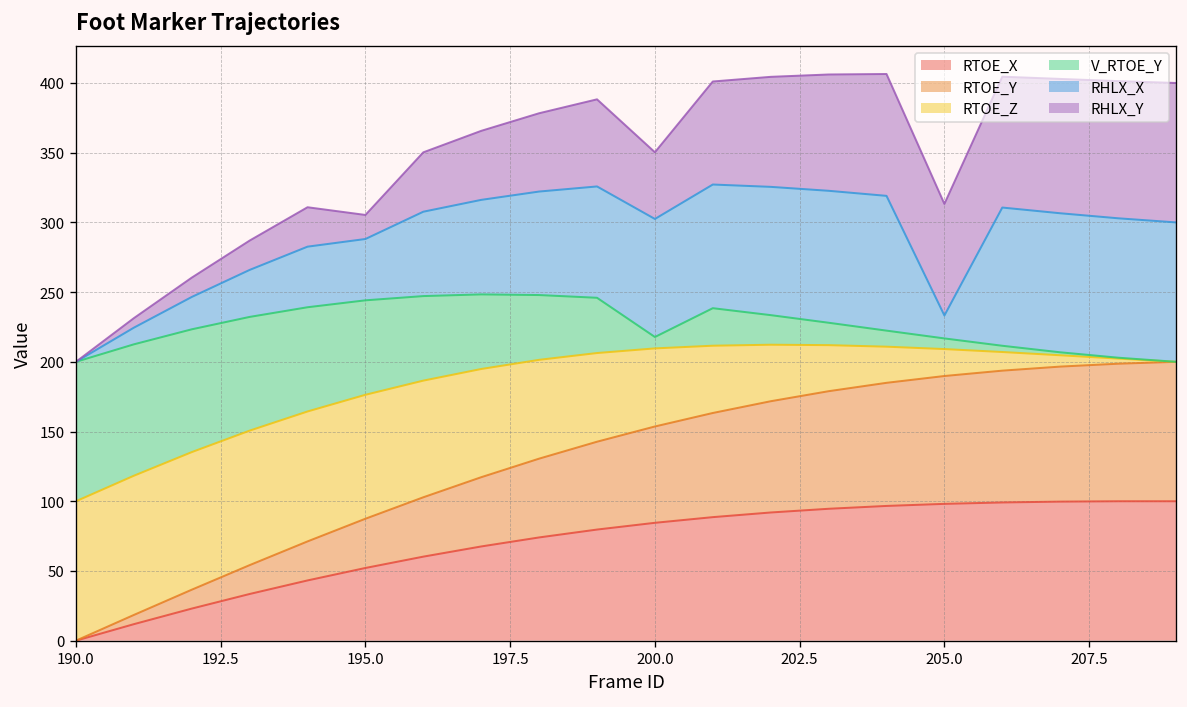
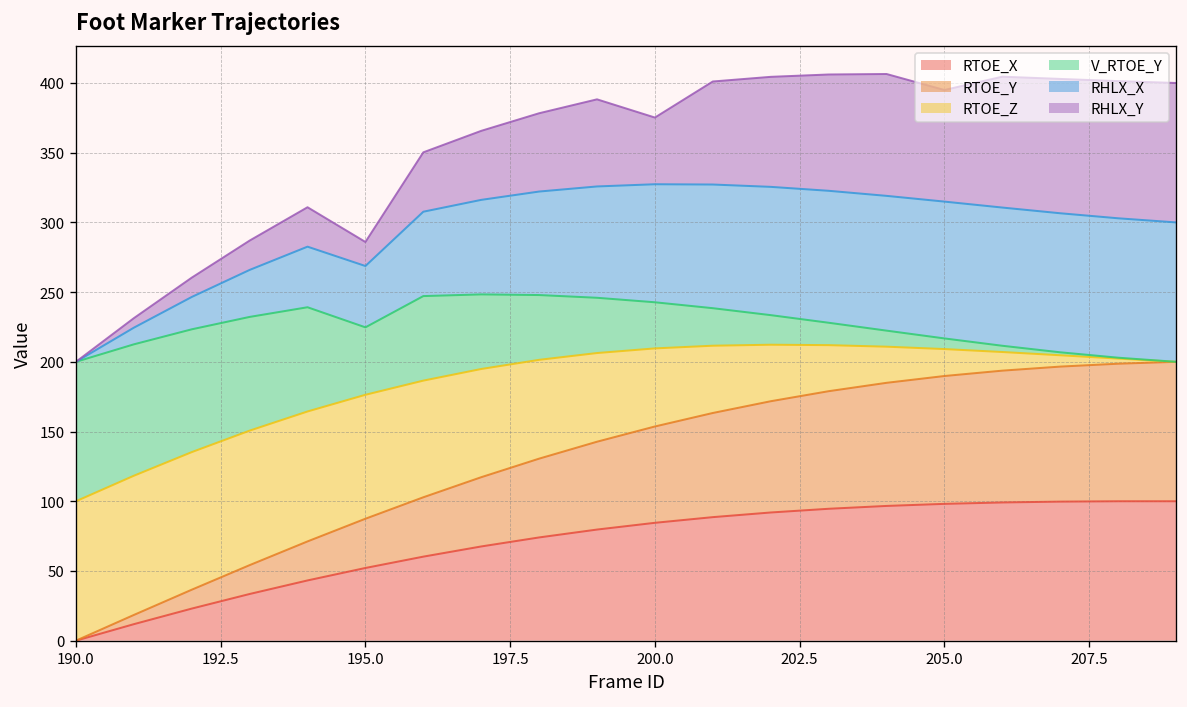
  {
    "V_RTOE_Y": {
-     "195.0": 68,
-     "200.0": 8,
+     "195.0": 48,
+     "200.0": 33,
      "205.0": 8
    },
    "RHLX_X": {
      "195.0": 44,
      "200.0": 85,
-     "205.0": 16
+     "205.0": 98
    },
    "RHLX_Y": {
      "195.0": 17,
      "200.0": 48
    }
  }
